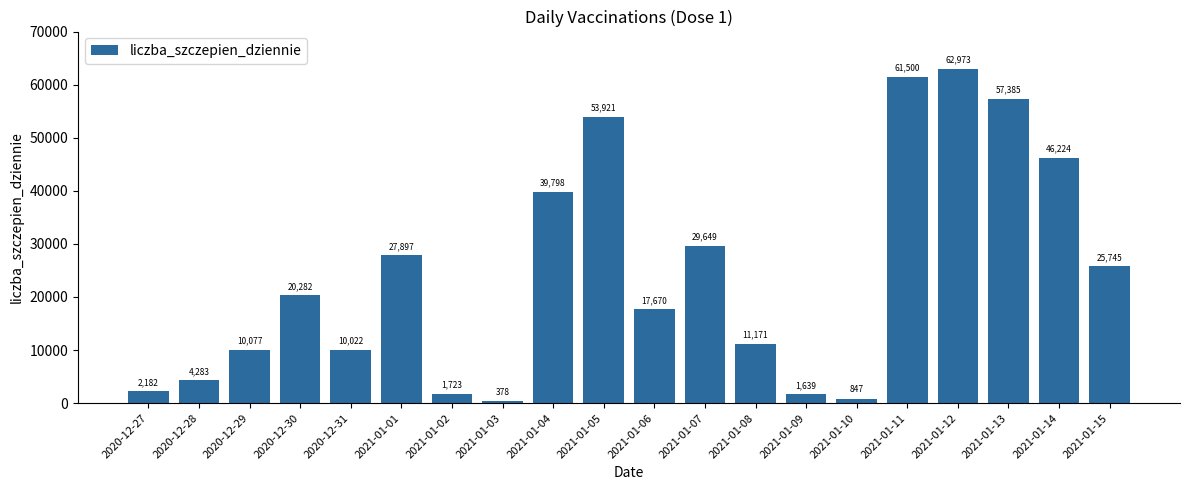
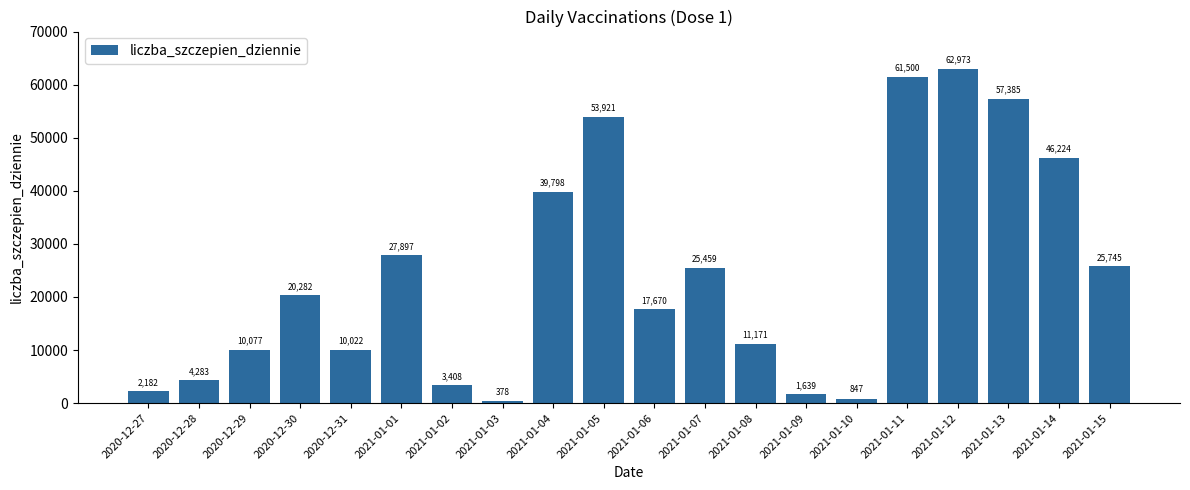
  {
    "2020-12-27": "2,182",
    "2020-12-28": "4,283",
    "2020-12-29": "10,077",
    "2020-12-30": "20,282",
    "2020-12-31": "10,022",
    "2021-01-01": "27,897",
-   "2021-01-02": "1,723",
+   "2021-01-02": "3,408",
    "2021-01-03": "378",
    "2021-01-04": "39,798",
    "2021-01-05": "53,921",
    "2021-01-06": "17,670",
-   "2021-01-07": "29,649",
+   "2021-01-07": "25,459",
    "2021-01-08": "11,171",
    "2021-01-09": "1,639",
    "2021-01-10": "847",
    "2021-01-11": "61,500",
    "2021-01-12": "62,973",
    "2021-01-13": "57,385",
    "2021-01-14": "46,224",
    "2021-01-15": "25,745"
  }
